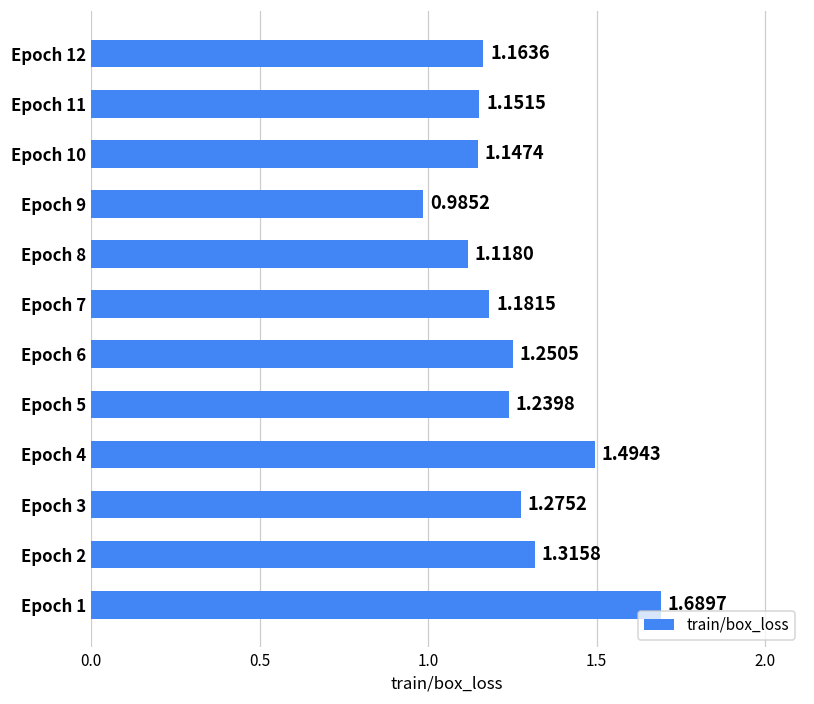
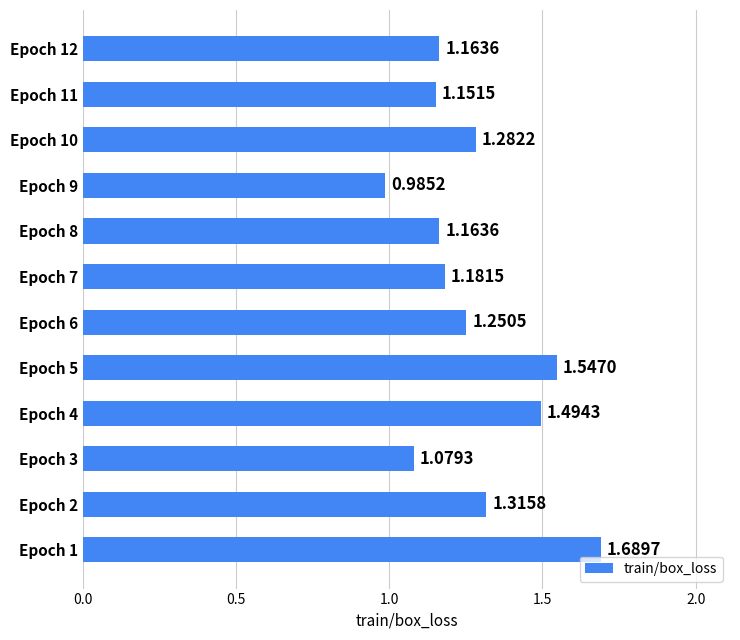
  {
    "Epoch 12": 1.1636,
    "Epoch 11": 1.1515,
-   "Epoch 10": 1.1474,
+   "Epoch 10": 1.2822,
    "Epoch 9": 0.9852,
-   "Epoch 8": 1.1180,
+   "Epoch 8": 1.1636,
    "Epoch 7": 1.1815,
    "Epoch 6": 1.2505,
-   "Epoch 5": 1.2398,
+   "Epoch 5": 1.5470,
    "Epoch 4": 1.4943,
-   "Epoch 3": 1.2752,
+   "Epoch 3": 1.0793,
    "Epoch 2": 1.3158
  }
